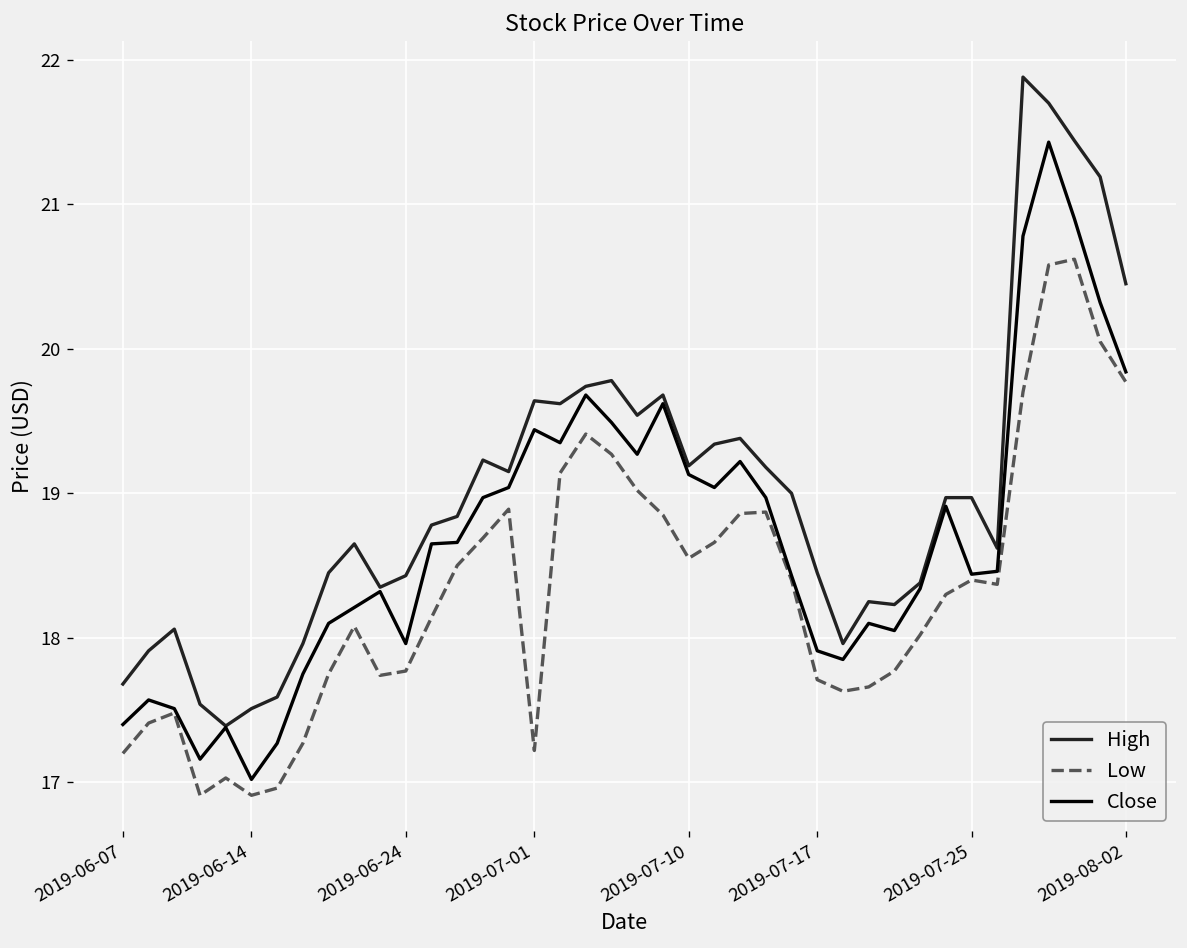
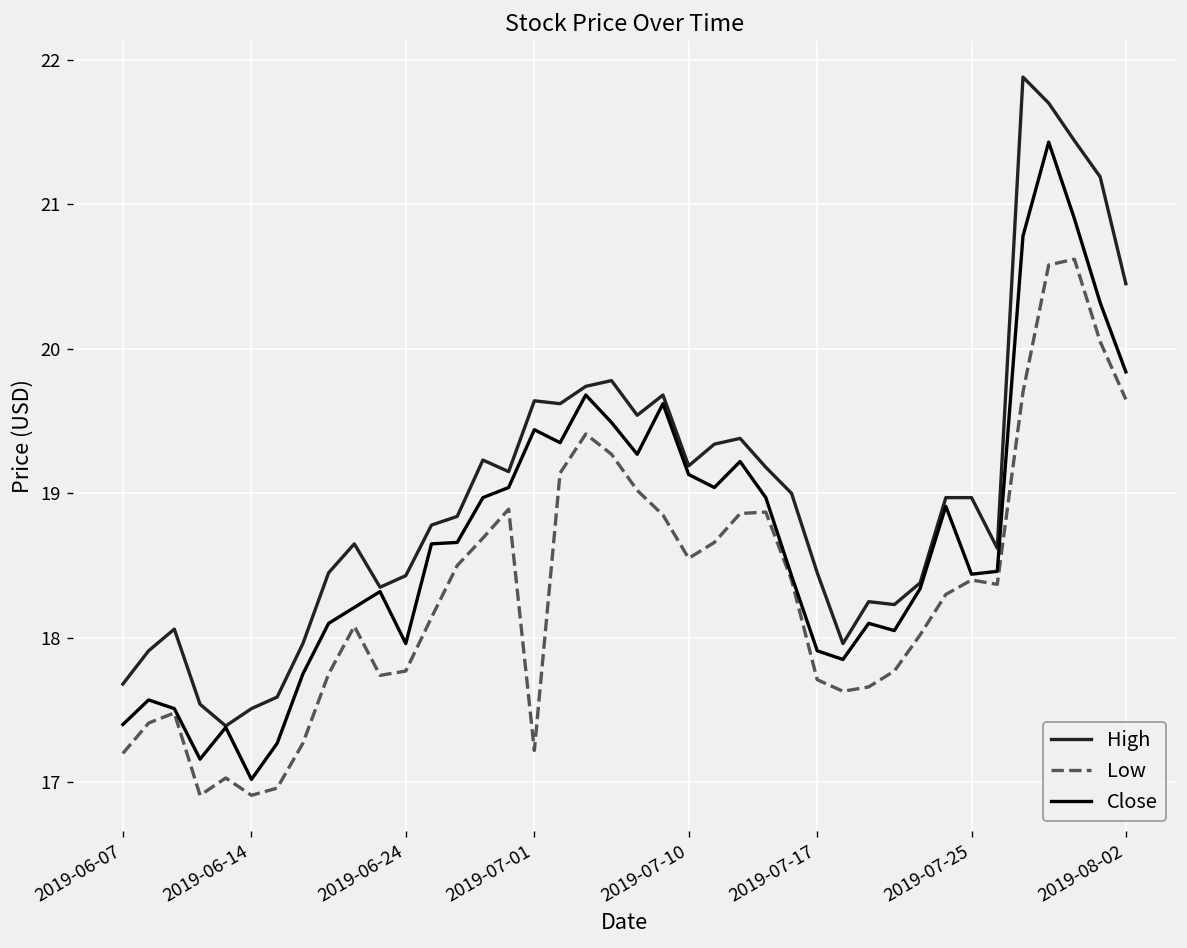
  {
    "Low": {
      "2019-06-07": 17.20,
      "2019-06-14": 16.91,
      "2019-06-24": 17.77,
      "2019-07-01": 17.22,
      "2019-07-10": 18.55,
      "2019-07-17": 17.71,
      "2019-07-25": 18.40,
-     "2019-08-02": 19.77
+     "2019-08-02": 19.65
    }
  }
